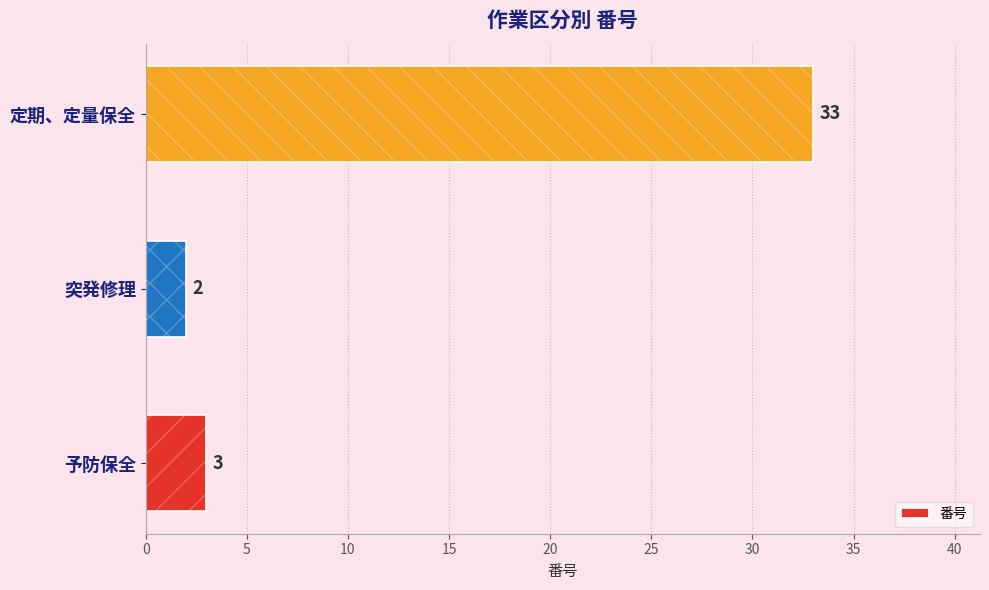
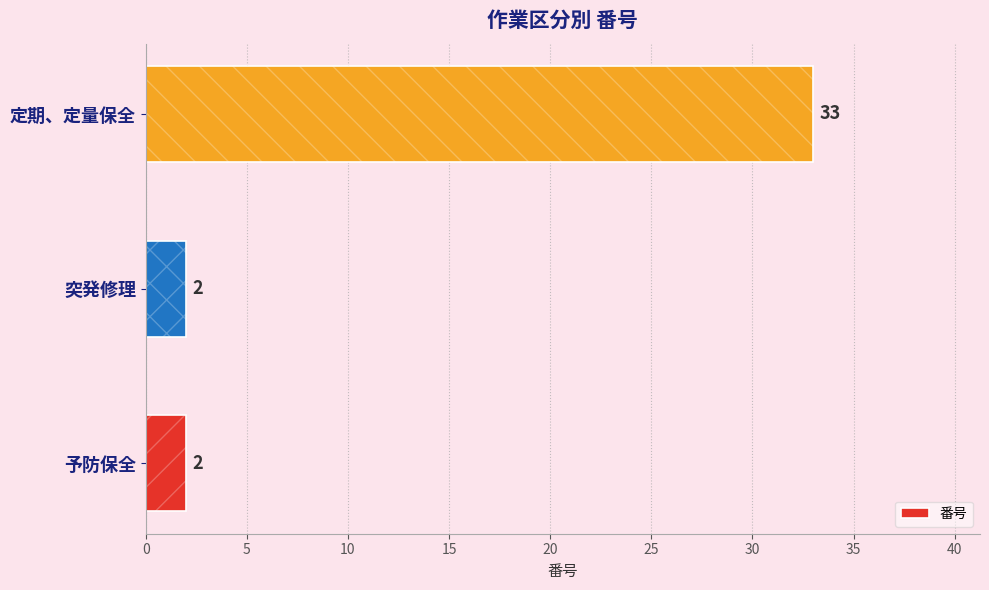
  {
    "定期、定量保全": 33,
    "突発修理": 2,
-   "予防保全": 3
+   "予防保全": 2
  }
